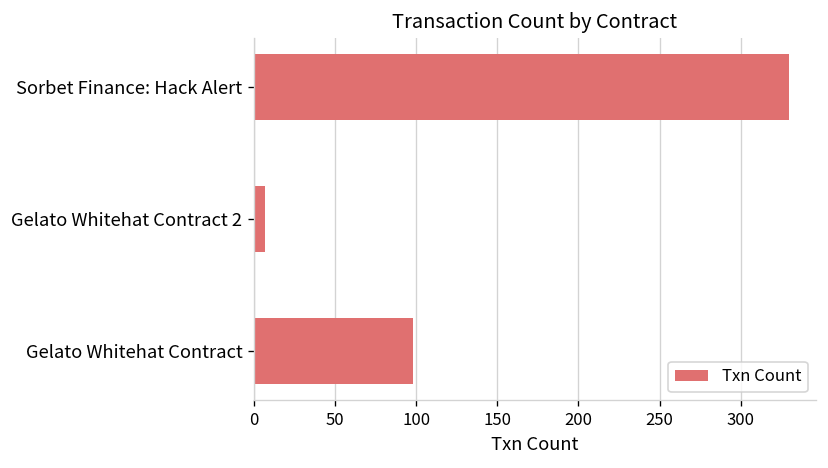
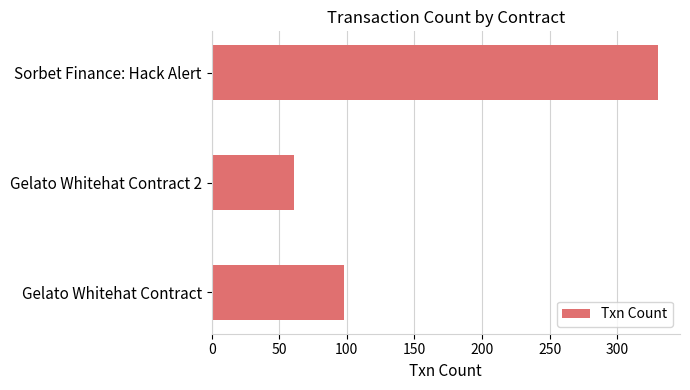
  {
    "Sorbet Finance: Hack Alert": 330,
-   "Gelato Whitehat Contract 2": 7,
+   "Gelato Whitehat Contract 2": 61,
    "Gelato Whitehat Contract": 98
  }
